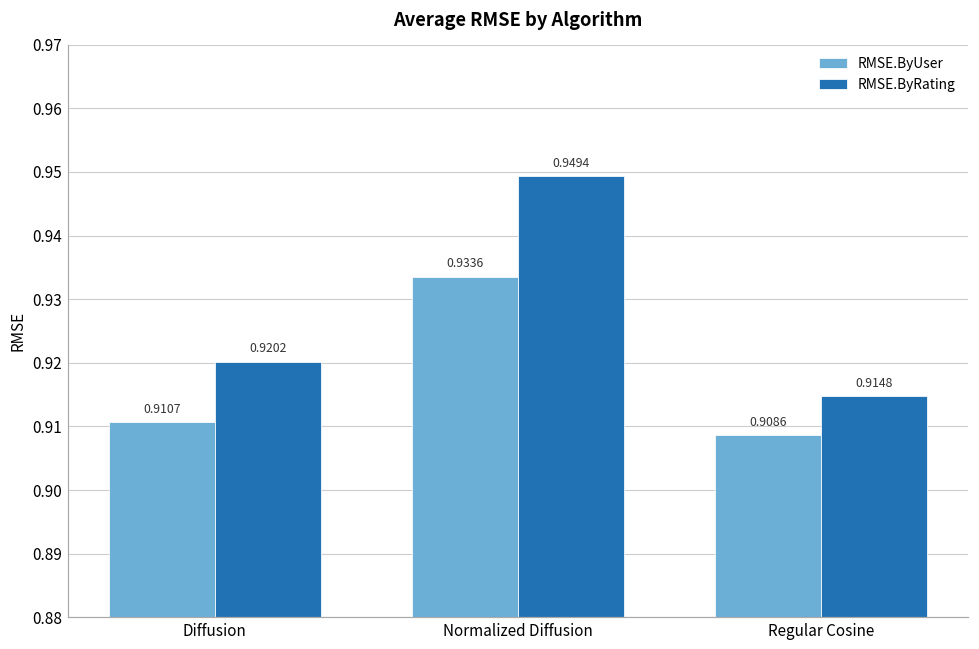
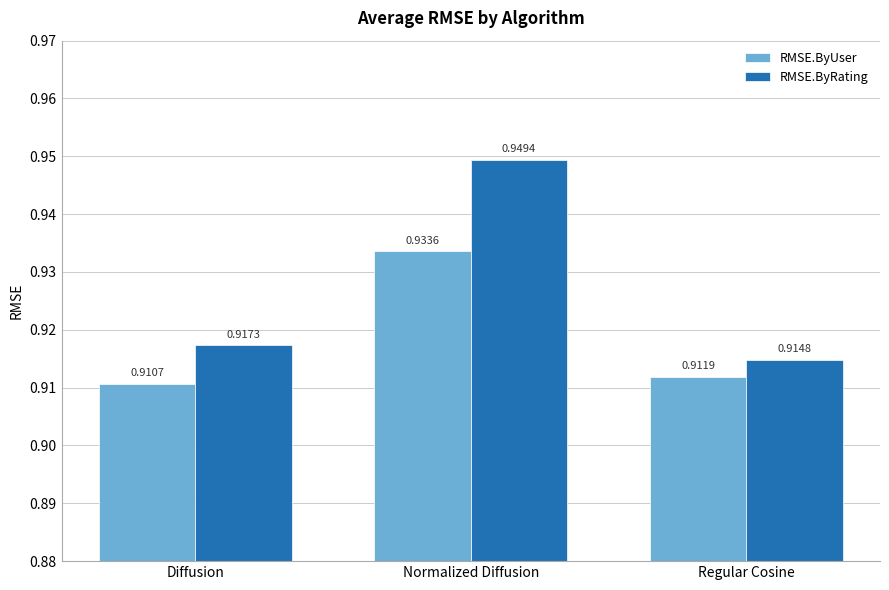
  {
    "RMSE.ByUser": {
      "Diffusion": 0.9107,
      "Normalized Diffusion": 0.9336,
-     "Regular Cosine": 0.9086
+     "Regular Cosine": 0.9119
    },
    "RMSE.ByRating": {
-     "Diffusion": 0.9202,
+     "Diffusion": 0.9173,
      "Normalized Diffusion": 0.9494,
      "Regular Cosine": 0.9148
    }
  }
